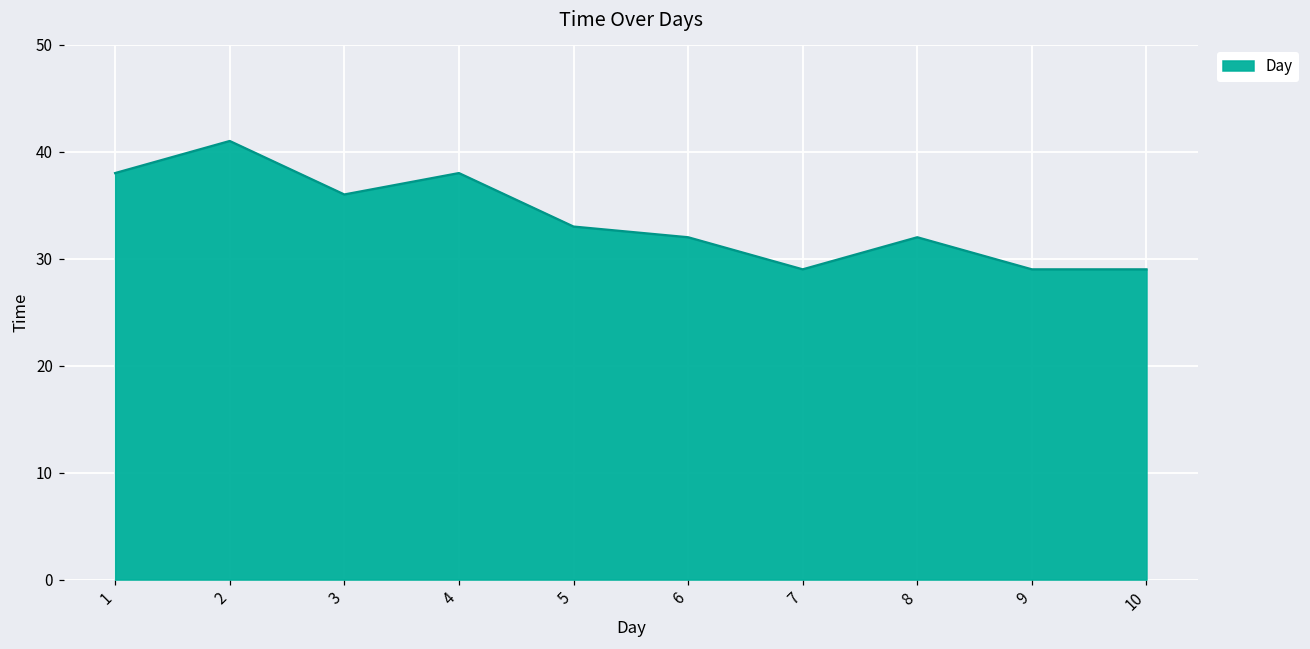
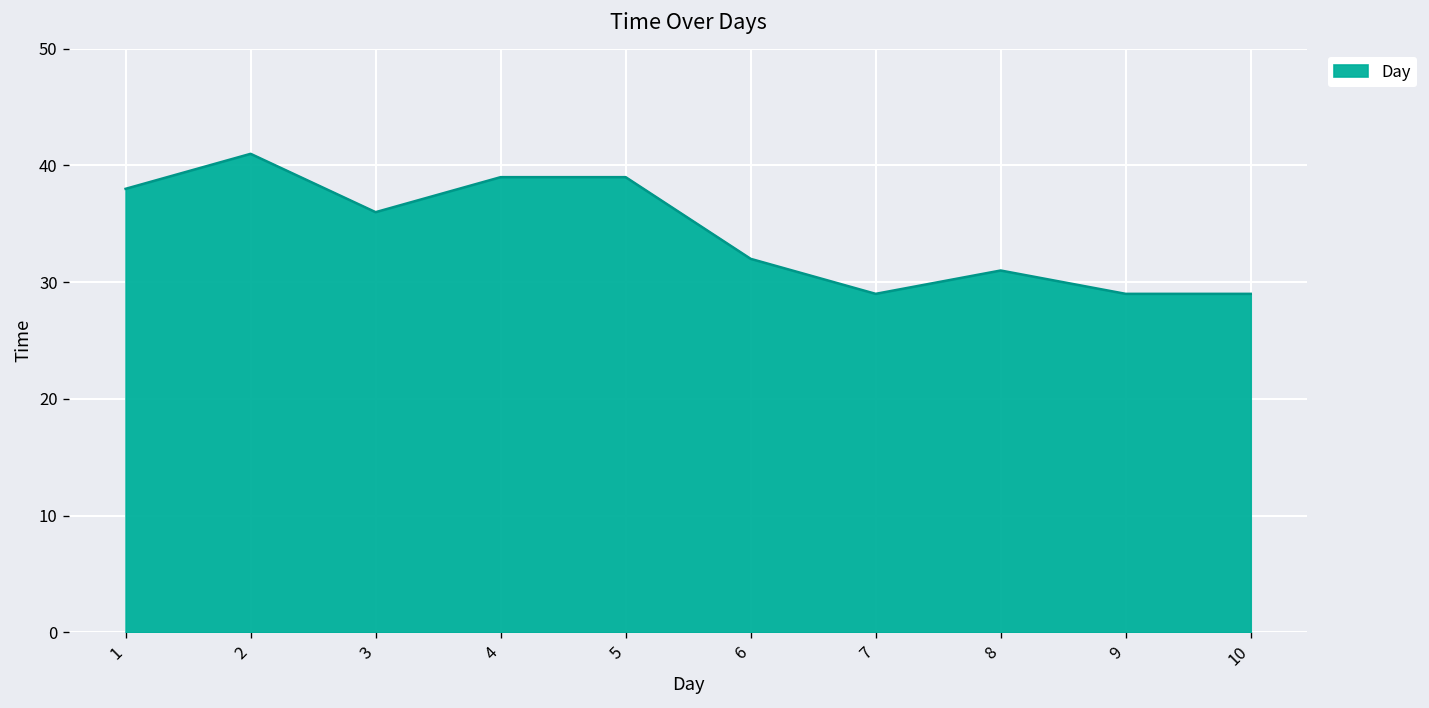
  {
    "1": 38,
    "2": 41,
    "3": 36,
-   "4": 38,
-   "5": 33,
+   "4": 39,
+   "5": 39,
    "6": 32,
    "7": 29,
-   "8": 32,
+   "8": 31,
    "9": 29,
    "10": 29
  }
